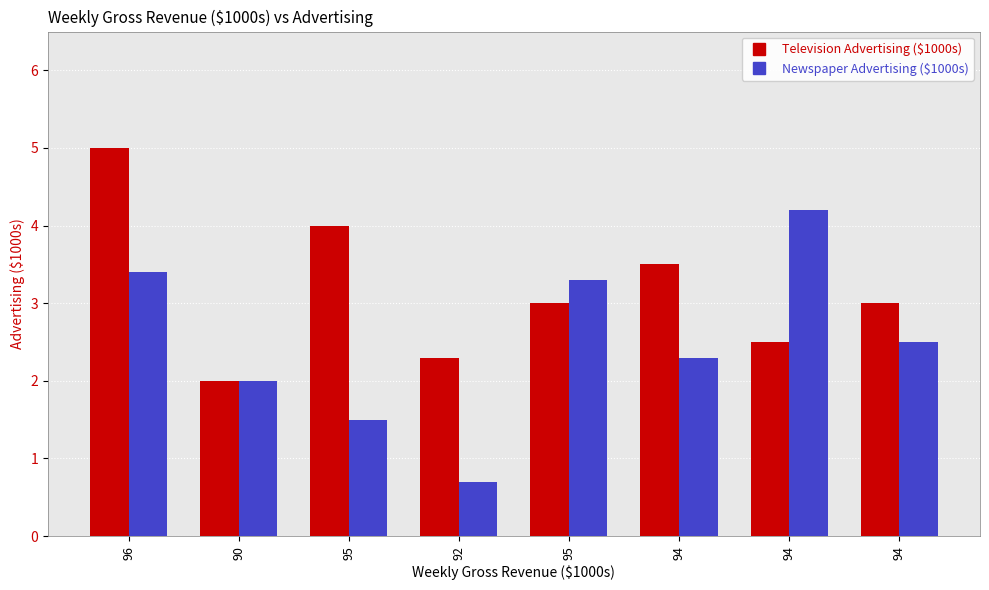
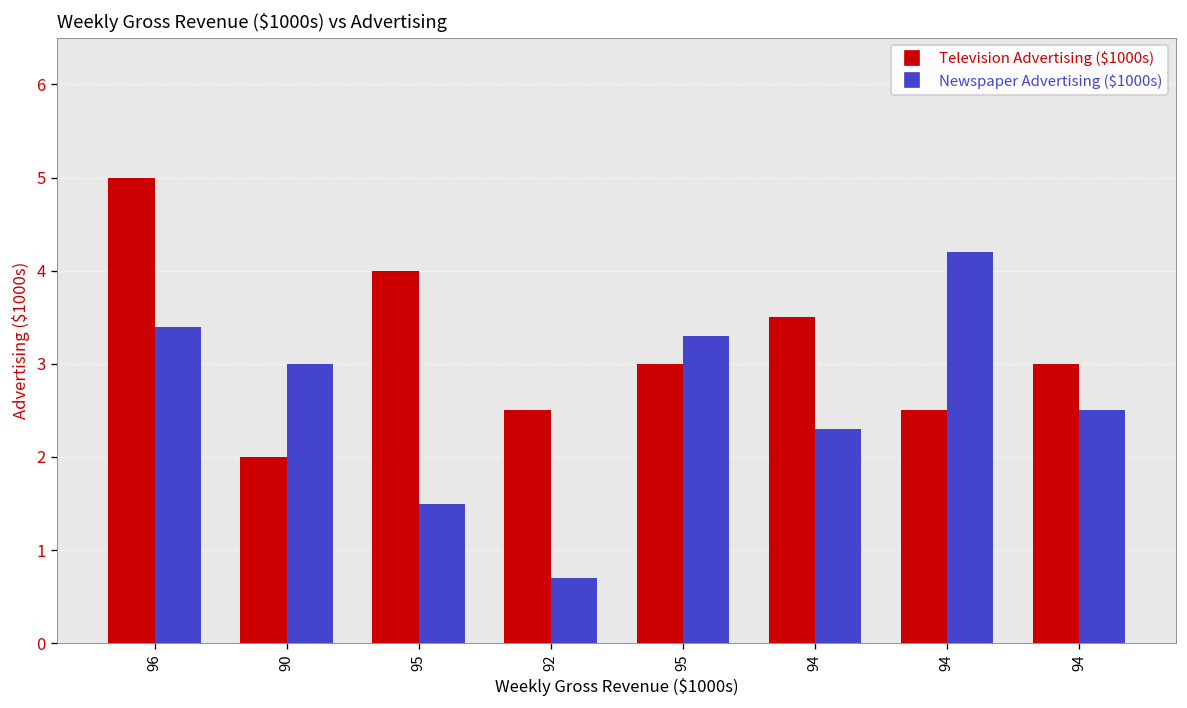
  {
    "Television Advertising ($1000s)": {
      "96": 5.0,
      "90": 2.0,
-     "92": 2.3
+     "92": 2.5
    },
    "Newspaper Advertising ($1000s)": {
      "96": 3.4,
-     "90": 2,
+     "90": 3,
      "92": 0.7
    }
  }
